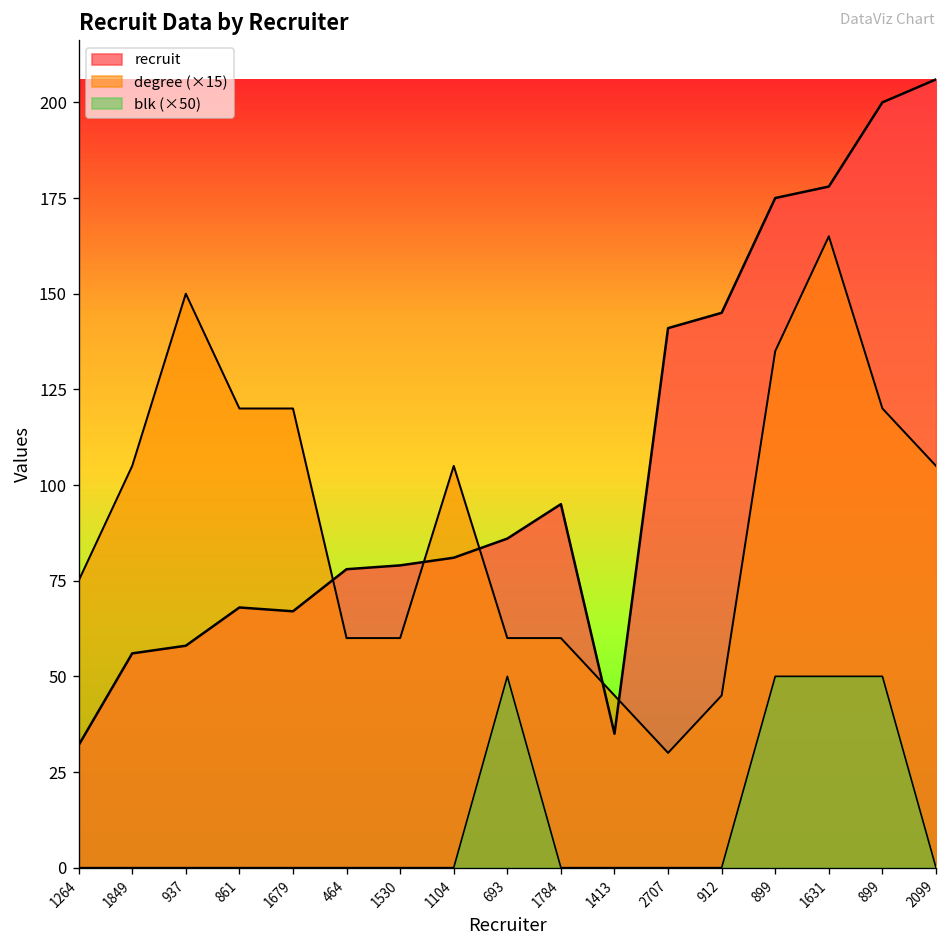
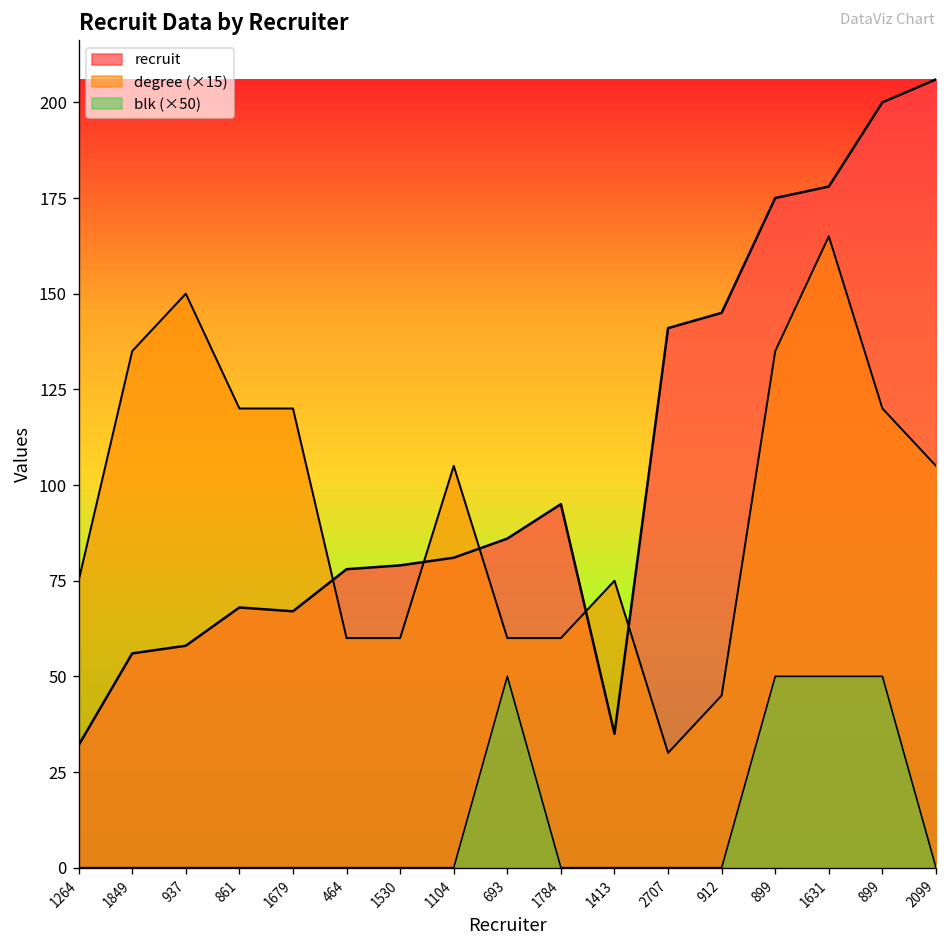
  {
    "recruit": {
      "1264": 32,
      "1849": 56,
      "937": 58,
      "861": 68,
      "1679": 67,
      "464": 78,
      "1530": 79,
      "1104": 81,
      "693": 86,
      "1784": 95,
      "1413": 35,
      "2707": 141,
      "912": 145,
      "1631": 178,
      "2099": 206
    },
    "degree (×15)": {
      "1264": 75,
-     "1849": 105,
+     "1849": 135,
      "937": 150,
      "861": 120,
      "1679": 120,
      "464": 60,
      "1530": 60,
      "1104": 105,
      "693": 60,
      "1784": 60,
-     "1413": 45,
+     "1413": 75,
      "2707": 30,
      "912": 45,
      "1631": 165,
      "2099": 105
    },
    "blk (×50)": {
      "1264": 0,
      "1849": 0,
      "937": 0,
      "861": 0,
      "1679": 0,
      "464": 0,
      "1530": 0,
      "1104": 0,
      "693": 50,
      "1784": 0,
      "1413": 0,
      "2707": 0,
      "912": 0,
      "1631": 50,
      "2099": 0
    }
  }
